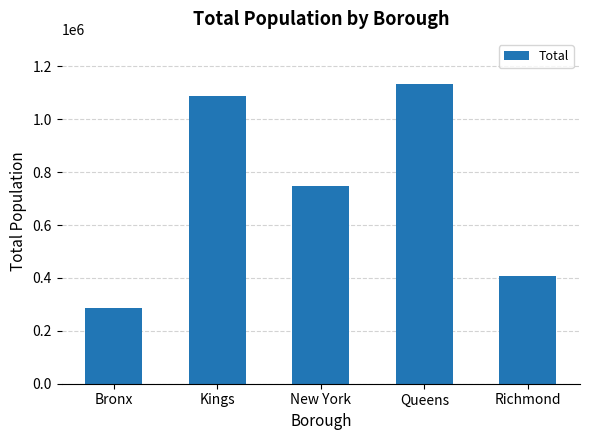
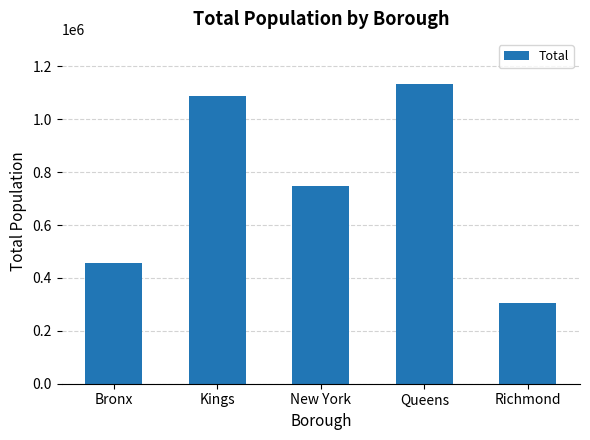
  {
-   "Bronx": 290000,
+   "Bronx": 460000,
    "Kings": 1090000,
    "New York": 750000,
    "Queens": 1130000,
-   "Richmond": 410000
+   "Richmond": 300000
  }
